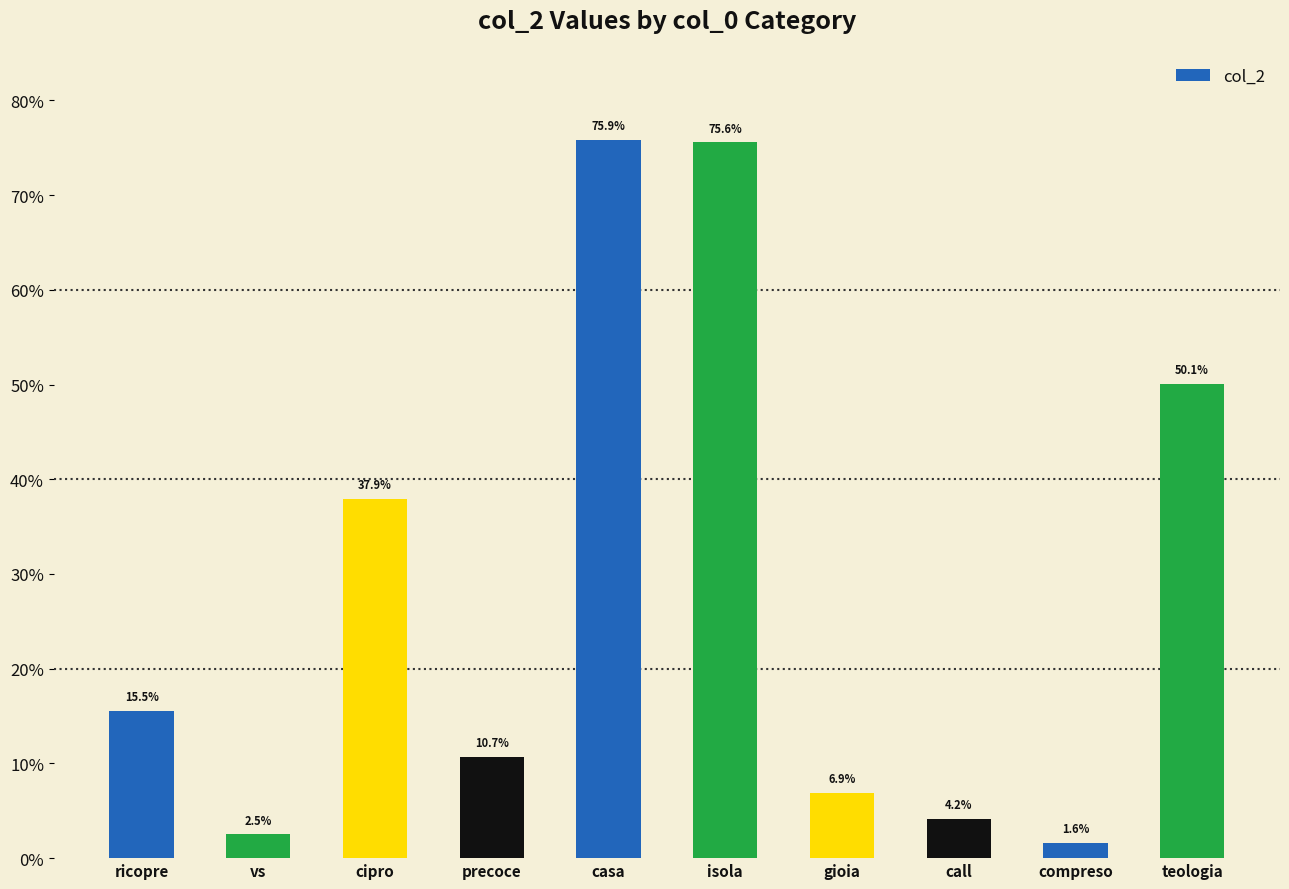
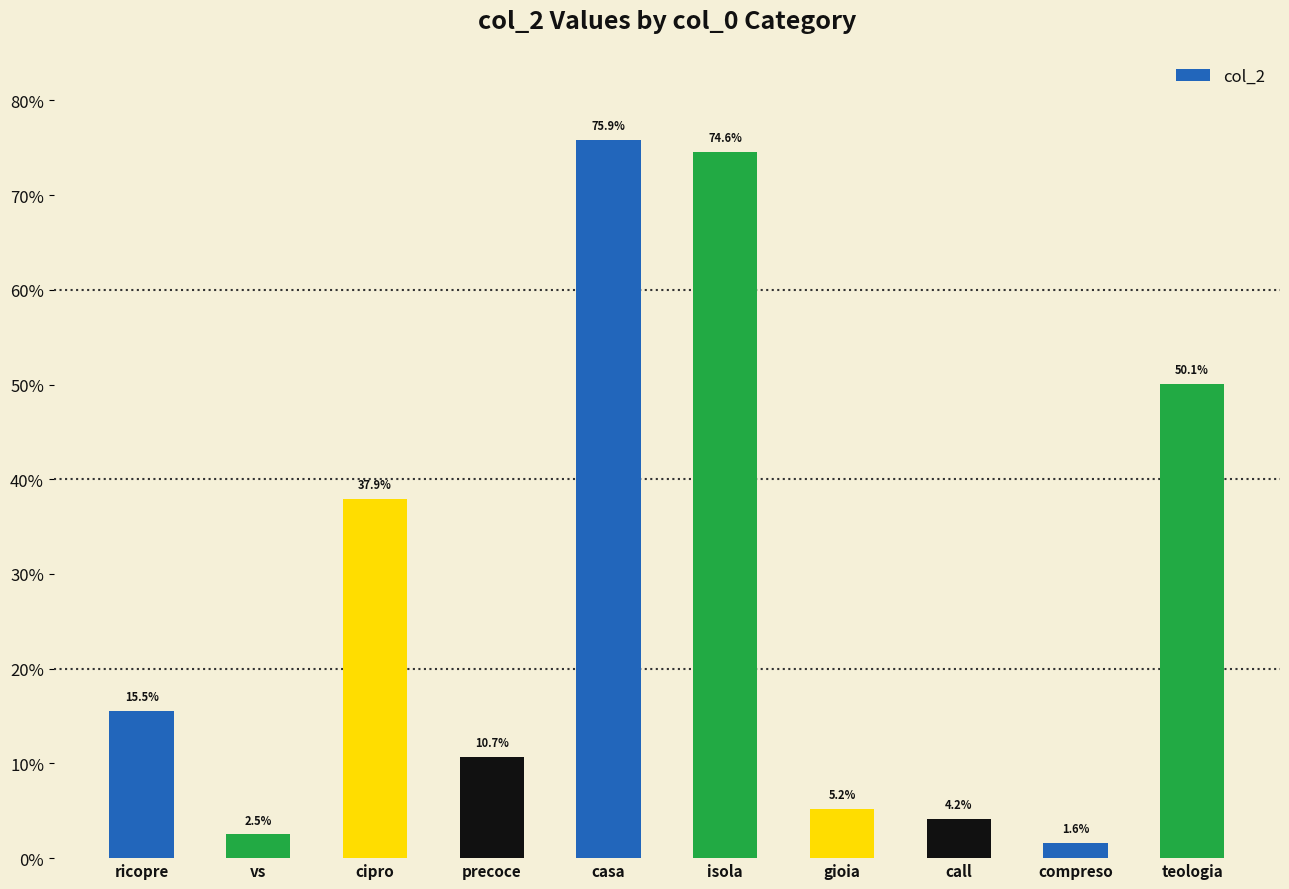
  {
    "ricopre": "15.5%",
    "vs": "2.5%",
    "cipro": "37.9%",
    "precoce": "10.7%",
    "casa": "75.9%",
-   "isola": "75.6%",
-   "gioia": "6.9%",
+   "isola": "74.6%",
+   "gioia": "5.2%",
    "call": "4.2%",
    "compreso": "1.6%",
    "teologia": "50.1%"
  }
